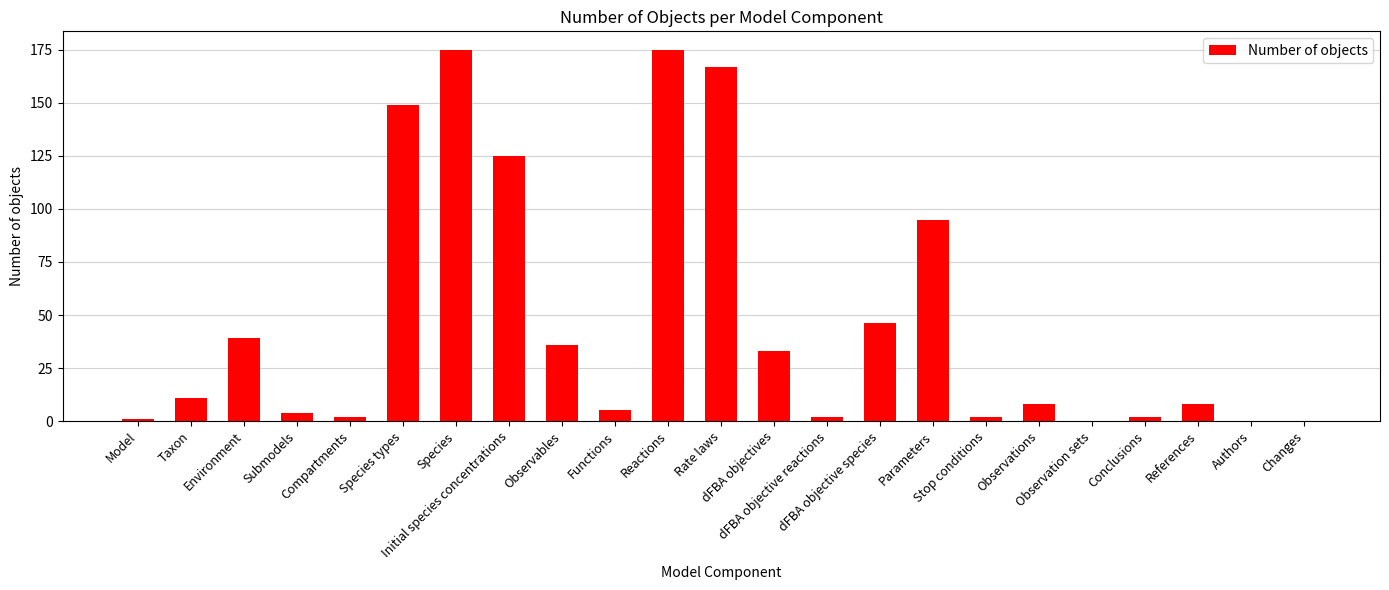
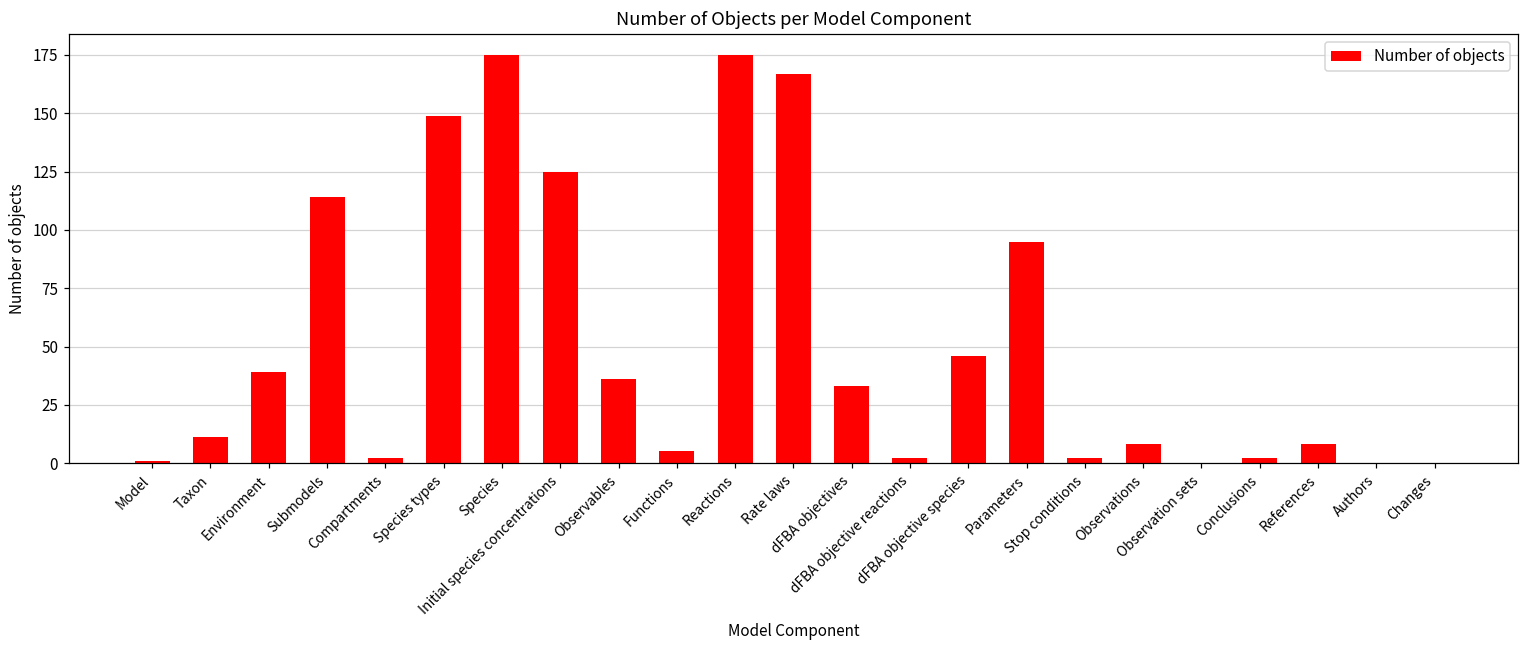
  {
    "Taxon": 11,
    "Environment": 39,
-   "Submodels": 4,
+   "Submodels": 114,
    "Compartments": 2,
    "Species types": 149,
    "Species": 175,
    "Initial species concentrations": 125,
    "Observables": 36,
    "Functions": 5,
    "Reactions": 175,
    "Rate laws": 167,
    "dFBA objectives": 33,
    "dFBA objective reactions": 2,
    "dFBA objective species": 46,
    "Parameters": 95,
    "Stop conditions": 2,
    "Observations": 8,
    "Observation sets": 0,
    "Conclusions": 2,
    "References": 8,
    "Authors": 0,
    "Changes": 0
  }
